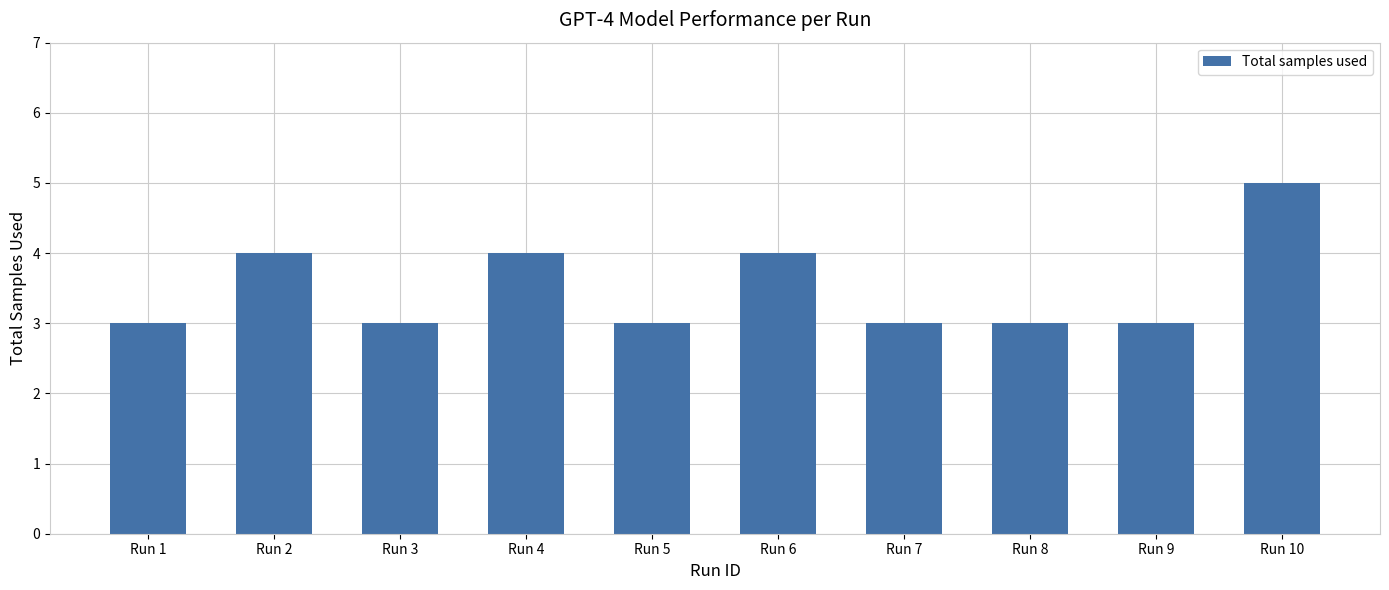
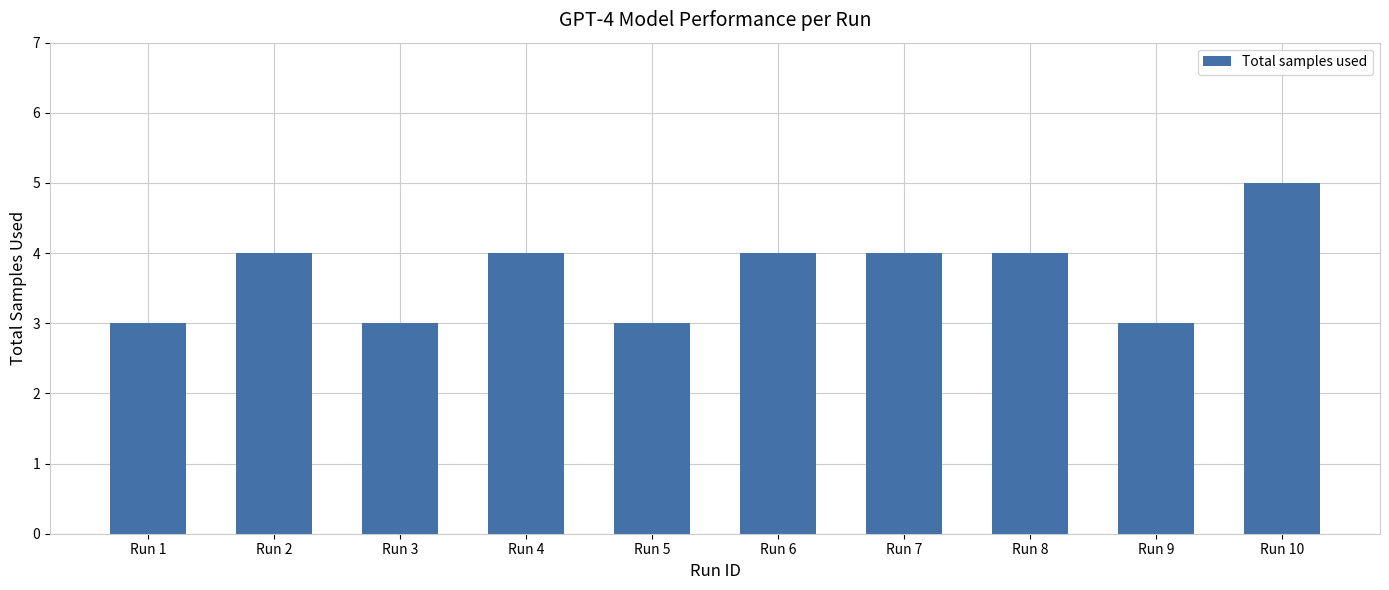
  {
    "Run 1": 3,
    "Run 2": 4,
    "Run 3": 3,
    "Run 4": 4,
    "Run 5": 3,
    "Run 6": 4,
-   "Run 7": 3,
-   "Run 8": 3,
+   "Run 7": 4,
+   "Run 8": 4,
    "Run 9": 3,
    "Run 10": 5
  }
